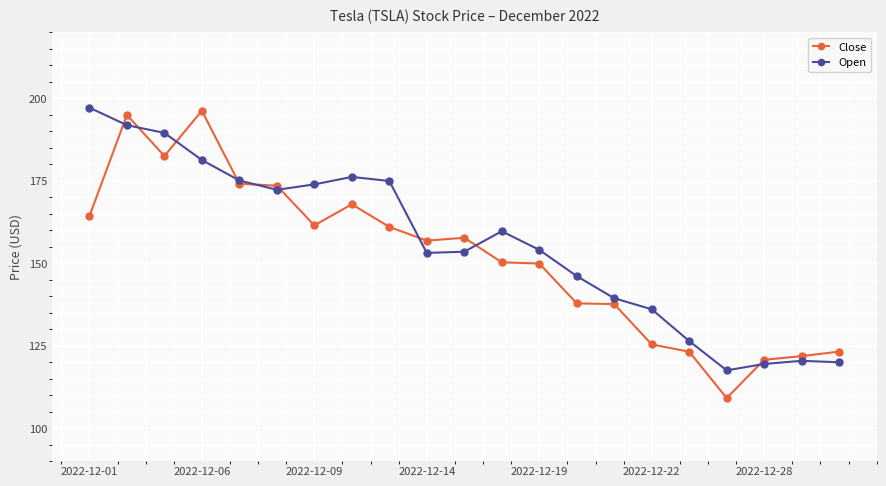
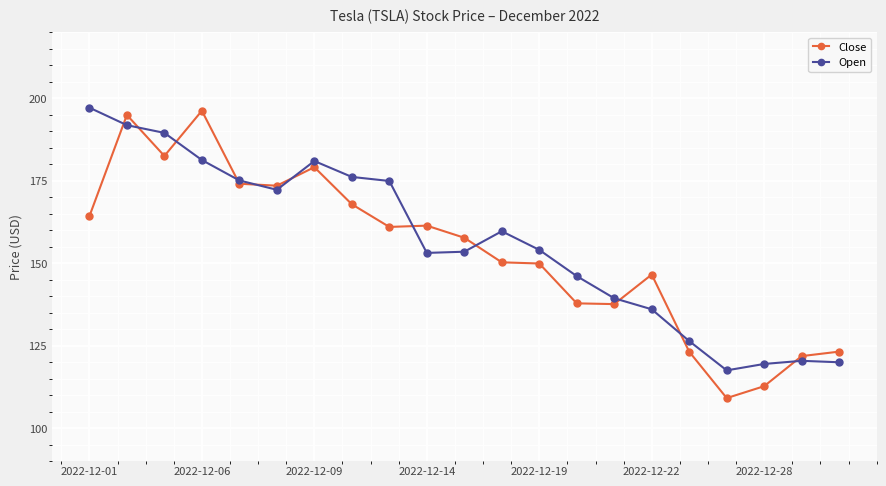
  {
    "Close": {
      "2022-12-01": 164,
      "2022-12-06": 196,
-     "2022-12-09": 161,
-     "2022-12-14": 157,
+     "2022-12-09": 179,
+     "2022-12-14": 161,
      "2022-12-19": 150,
-     "2022-12-22": 125,
-     "2022-12-28": 121
+     "2022-12-22": 147,
+     "2022-12-28": 113
    },
    "Open": {
      "2022-12-01": 197,
      "2022-12-06": 181,
-     "2022-12-09": 174,
+     "2022-12-09": 181,
      "2022-12-14": 153,
      "2022-12-19": 154,
      "2022-12-22": 136,
      "2022-12-28": 119
    }
  }
